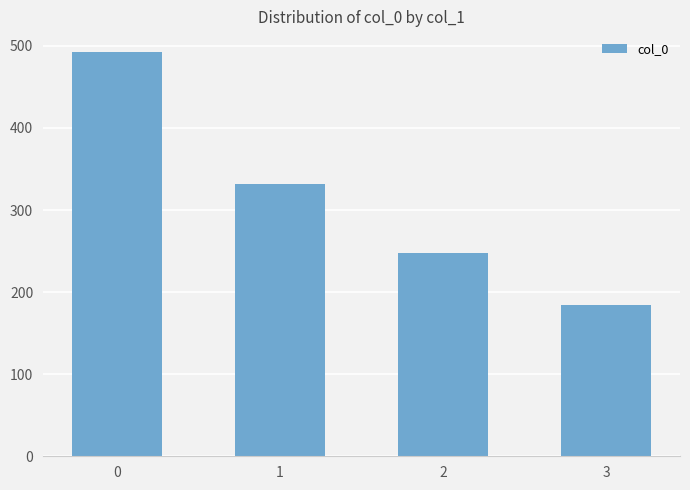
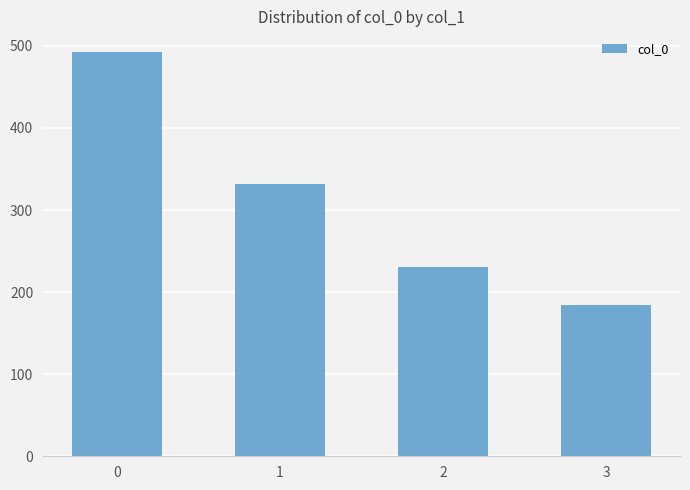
  {
    "0": 490,
    "1": 330,
-   "2": 250,
+   "2": 230,
    "3": 180
  }
